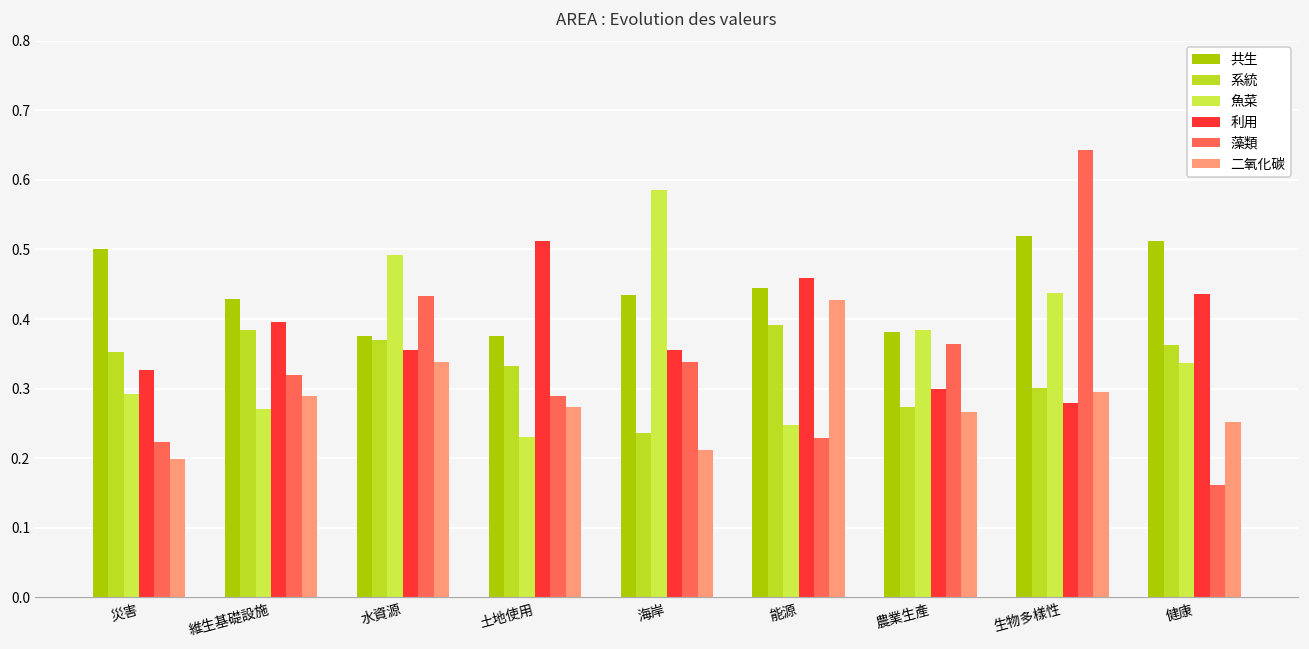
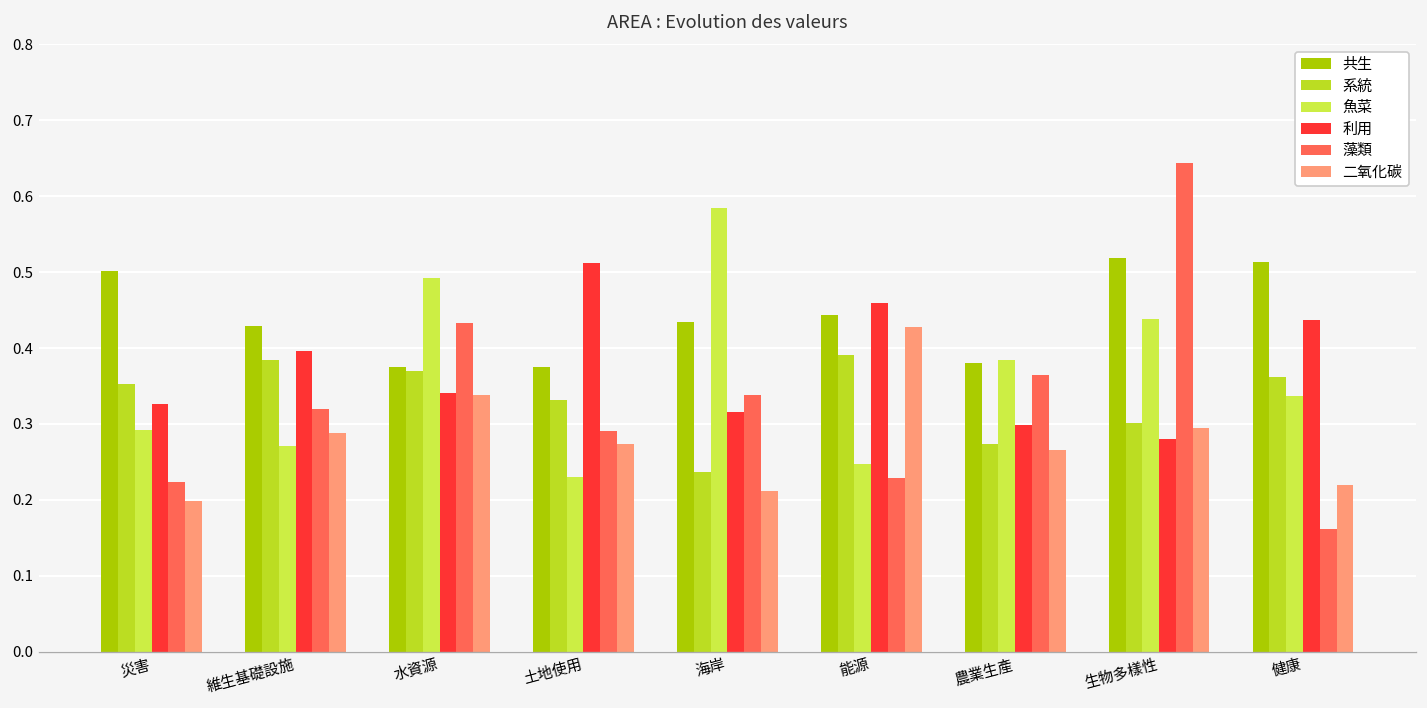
  {
    "利用": {
      "災害": 0.33,
      "維生基礎設施": 0.40,
-     "水資源": 0.36,
+     "水資源": 0.34,
      "土地使用": 0.51,
-     "海岸": 0.36,
+     "海岸": 0.32,
      "能源": 0.46,
      "農業生產": 0.30,
      "生物多樣性": 0.28,
      "健康": 0.44
    },
    "藻類": {
      "災害": 0.22,
      "維生基礎設施": 0.32,
      "水資源": 0.43,
      "土地使用": 0.29,
      "海岸": 0.34,
      "能源": 0.23,
      "農業生產": 0.36,
      "生物多樣性": 0.64,
      "健康": 0.16
    },
    "二氧化碳": {
      "災害": 0.20,
      "維生基礎設施": 0.29,
      "水資源": 0.34,
      "土地使用": 0.27,
      "海岸": 0.21,
      "能源": 0.43,
      "農業生產": 0.27,
      "生物多樣性": 0.29,
-     "健康": 0.25
+     "健康": 0.22
    }
  }
